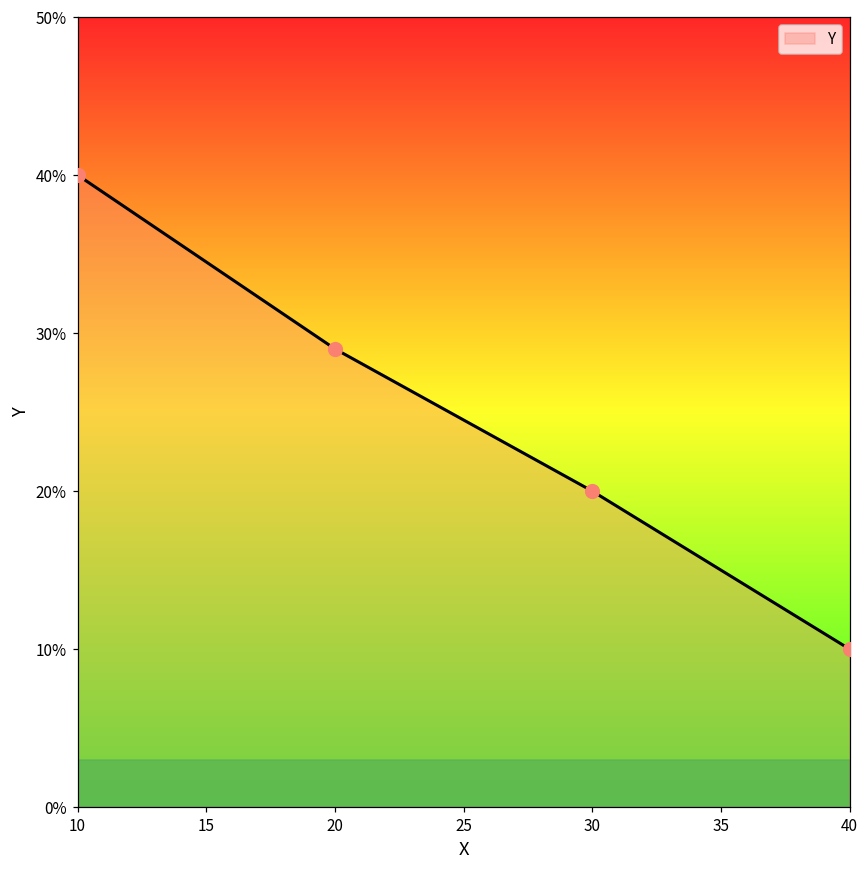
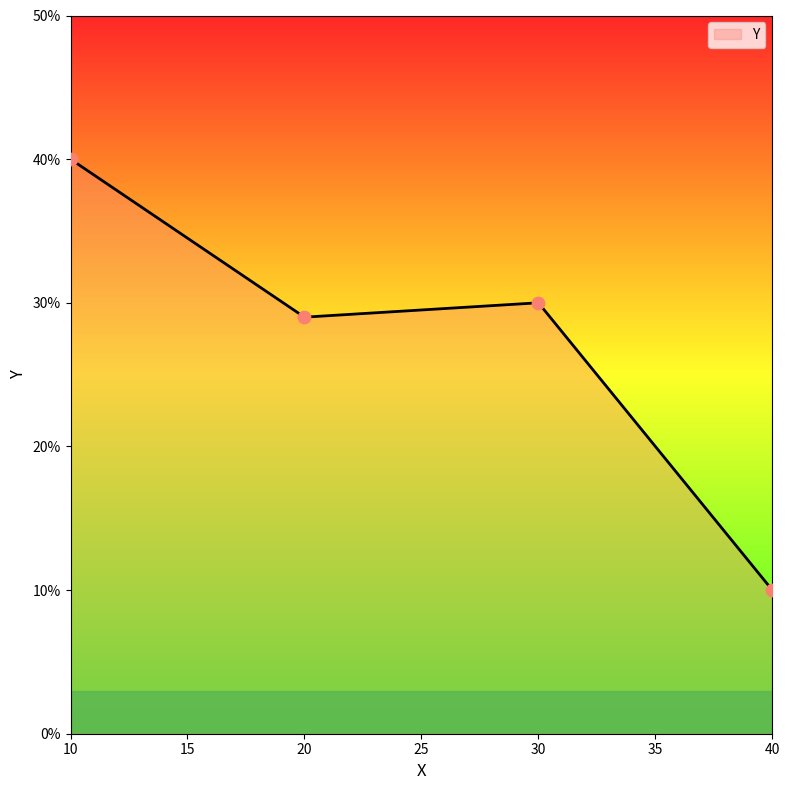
  {
    "10": "40%",
    "20": "29%",
-   "30": "20%",
+   "30": "30%",
    "40": "10%"
  }
